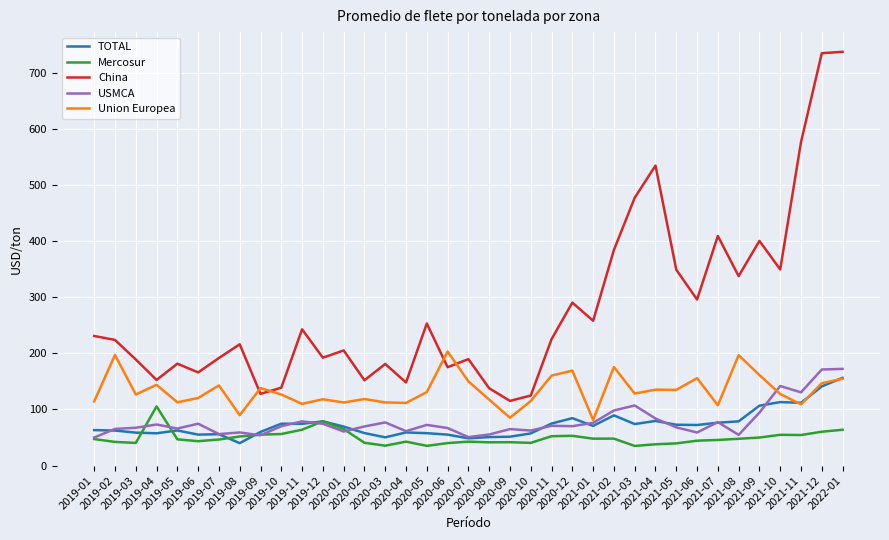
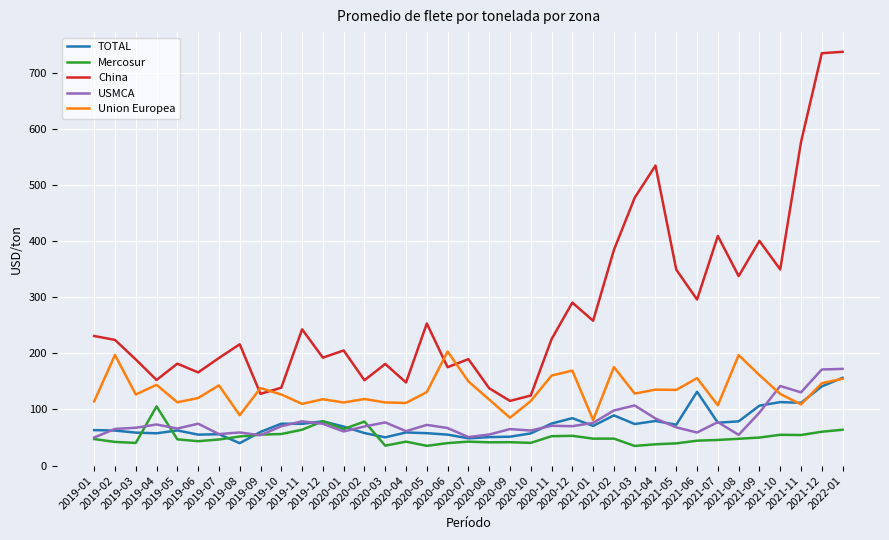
  {
    "TOTAL": {
      "2019-01": 60,
      "2019-03": 60,
      "2019-04": 60,
      "2019-06": 60,
      "2019-08": 40,
      "2019-09": 60,
      "2020-02": 60,
      "2020-03": 50,
      "2020-05": 60,
      "2020-06": 60,
      "2020-08": 50,
      "2020-09": 50,
      "2020-10": 60,
      "2020-12": 80,
      "2021-01": 70,
      "2021-02": 90,
      "2021-03": 70,
      "2021-05": 70,
-     "2021-06": 70,
+     "2021-06": 130,
      "2021-08": 80,
      "2021-09": 110,
      "2021-10": 110,
      "2021-12": 140
    },
    "Mercosur": {
      "2019-02": 40,
      "2019-03": 40,
      "2019-04": 110,
      "2019-05": 50,
      "2019-06": 40,
      "2019-07": 50,
      "2019-08": 50,
      "2019-10": 60,
      "2019-11": 60,
-     "2020-02": 40,
+     "2020-02": 80,
      "2020-03": 40,
      "2020-04": 40,
      "2020-05": 40,
      "2020-06": 40,
      "2020-07": 40,
      "2020-08": 40,
      "2020-09": 40,
      "2020-10": 40,
      "2020-11": 50,
      "2020-12": 50,
      "2021-01": 50,
      "2021-02": 50,
      "2021-03": 30,
      "2021-04": 40,
      "2021-05": 40,
      "2021-06": 40,
      "2021-07": 50,
      "2021-08": 50,
      "2021-09": 50,
      "2021-10": 50,
      "2021-11": 50,
      "2021-12": 60,
      "2022-01": 60
    },
    "China": {
      "2019-01": 230,
      "2019-02": 220,
      "2019-03": 190,
      "2019-04": 150,
      "2019-05": 180,
      "2019-06": 170,
      "2019-07": 190,
      "2019-08": 220,
      "2019-09": 130,
      "2019-10": 140,
      "2019-11": 240,
      "2019-12": 190,
      "2020-01": 210,
      "2020-02": 150,
      "2020-03": 180,
      "2020-04": 150,
      "2020-05": 250,
      "2020-06": 180,
      "2020-07": 190,
      "2020-08": 140,
      "2020-09": 120,
      "2020-10": 120,
      "2020-11": 230,
      "2020-12": 290,
      "2021-01": 260,
      "2021-02": 380,
      "2021-03": 480,
      "2021-04": 540,
      "2021-05": 350,
      "2021-06": 300,
      "2021-07": 410,
      "2021-08": 340,
      "2021-09": 400,
      "2021-10": 350,
      "2021-11": 580,
      "2021-12": 740,
      "2022-01": 740
    },
    "USMCA": {
      "2019-03": 70,
      "2019-04": 70,
      "2019-06": 70,
      "2019-08": 60,
      "2020-02": 70,
      "2020-03": 80,
      "2020-05": 70,
      "2020-06": 70,
      "2020-08": 60,
      "2020-09": 70,
      "2020-10": 60,
      "2020-12": 70,
      "2021-01": 80,
      "2021-02": 100,
      "2021-03": 110,
      "2021-05": 70,
      "2021-06": 60,
      "2021-08": 50,
      "2021-09": 90,
      "2021-10": 140,
      "2021-11": 130,
      "2021-12": 170,
      "2022-01": 170
    },
    "Union Europea": {
      "2019-01": 110,
      "2019-02": 200,
      "2019-03": 130,
      "2019-04": 140,
      "2019-05": 110,
      "2019-06": 120,
      "2019-07": 140,
      "2019-08": 90,
      "2019-09": 140,
      "2019-10": 130,
      "2019-11": 110,
      "2019-12": 120,
      "2020-01": 110,
      "2020-02": 120,
      "2020-03": 110,
      "2020-04": 110,
      "2020-05": 130,
      "2020-06": 200,
      "2020-07": 150,
      "2020-08": 120,
      "2020-09": 90,
      "2020-10": 120,
      "2020-11": 160,
      "2020-12": 170,
      "2021-01": 80,
      "2021-02": 180,
      "2021-03": 130,
      "2021-04": 140,
      "2021-05": 140,
      "2021-06": 160,
      "2021-07": 110,
      "2021-08": 200,
      "2021-09": 160,
      "2021-10": 130,
      "2021-12": 150
    }
  }
